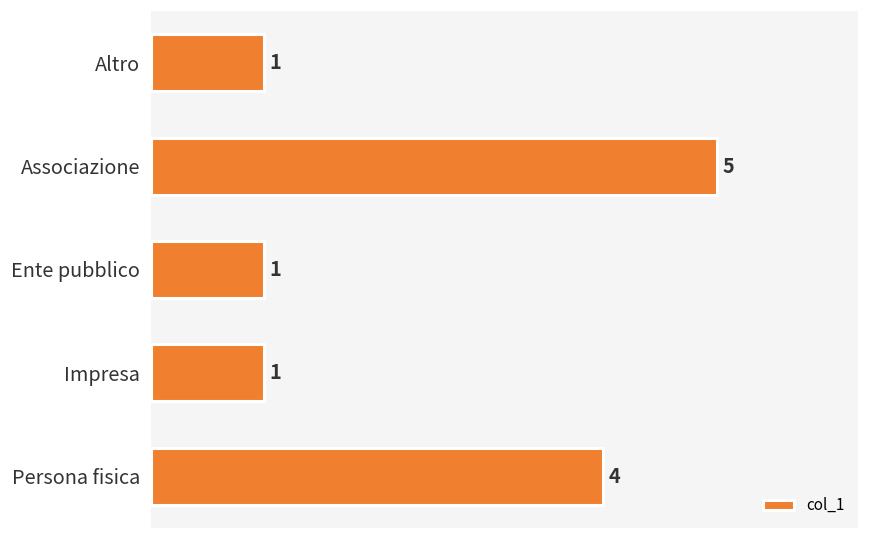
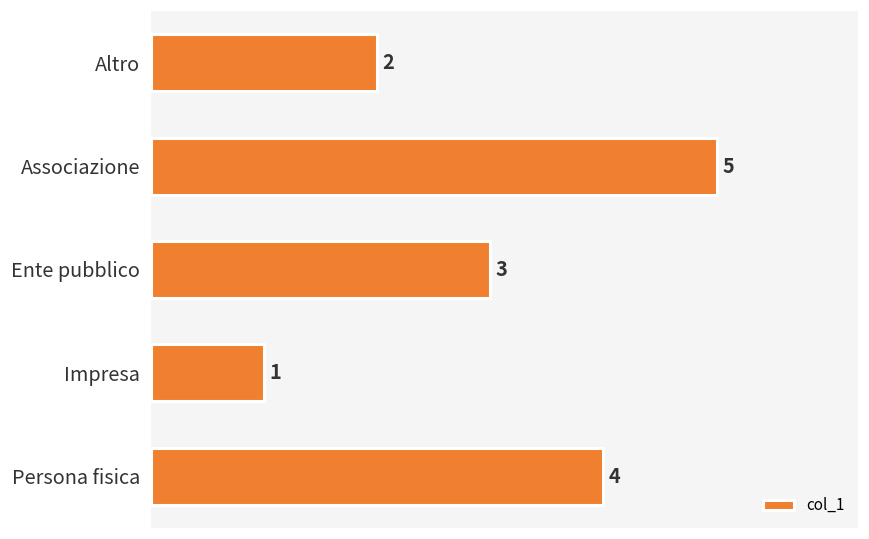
  {
-   "Altro": 1,
+   "Altro": 2,
    "Associazione": 5,
-   "Ente pubblico": 1,
+   "Ente pubblico": 3,
    "Impresa": 1,
    "Persona fisica": 4
  }
